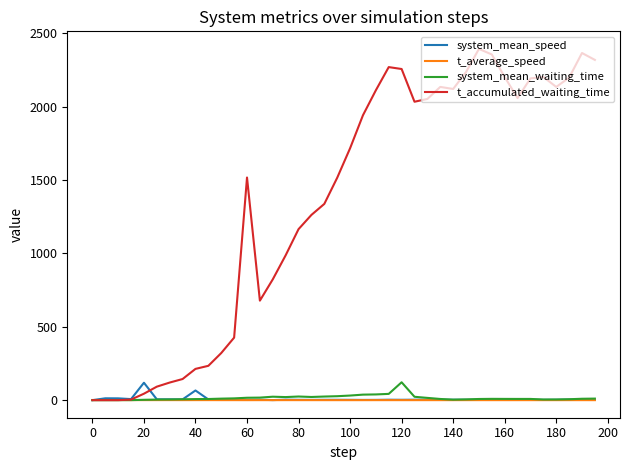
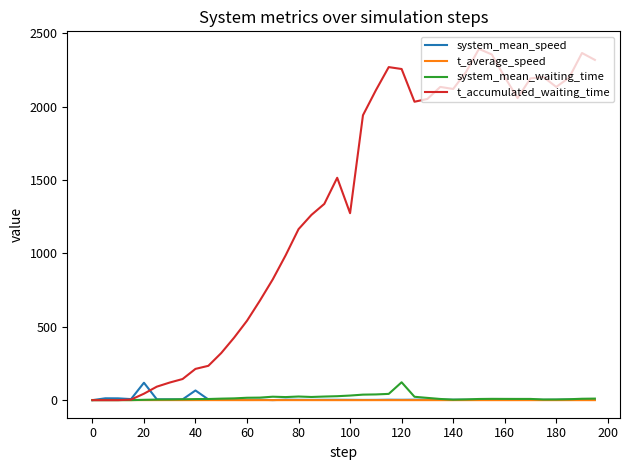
  {
    "system_mean_speed": {
      "20": 120,
      "40": 70
    },
    "system_mean_waiting_time": {
      "80": 20,
      "100": 30,
      "120": 120
    },
    "t_accumulated_waiting_time": {
      "20": 40,
      "40": 210,
-     "60": 1520,
+     "60": 540,
      "80": 1170,
-     "100": 1720,
+     "100": 1270,
      "120": 2260
    }
  }
